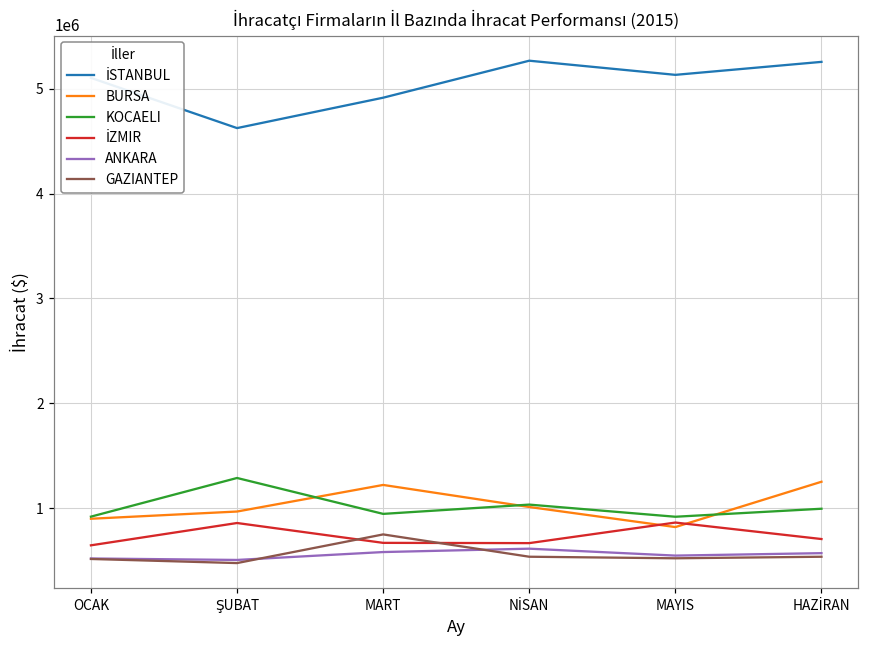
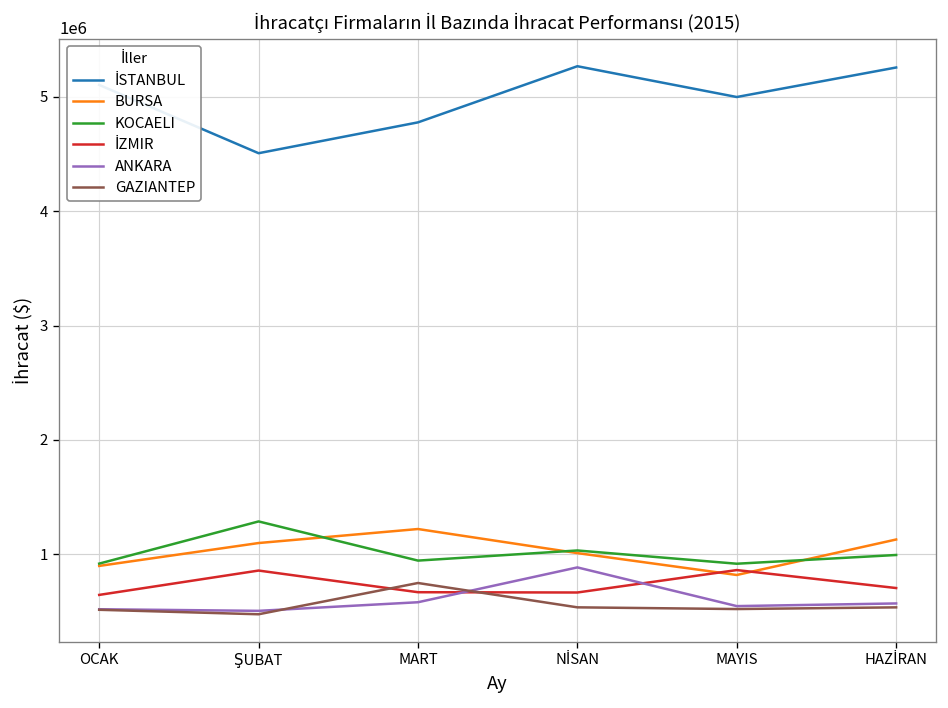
  {
    "İSTANBUL": {
-     "ŞUBAT": 4600000,
-     "MART": 4900000,
+     "ŞUBAT": 4500000,
+     "MART": 4800000,
      "NİSAN": 5300000,
-     "MAYIS": 5100000,
+     "MAYIS": 5000000,
      "HAZİRAN": 5300000
    },
    "BURSA": {
-     "ŞUBAT": 1000000,
+     "ŞUBAT": 1100000,
      "MART": 1200000,
      "MAYIS": 800000,
-     "HAZİRAN": 1300000
+     "HAZİRAN": 1100000
    },
    "KOCAELI": {
      "ŞUBAT": 1300000,
      "MART": 900000,
      "MAYIS": 900000,
      "HAZİRAN": 1000000
    },
    "İZMIR": {
      "OCAK": 600000,
      "ŞUBAT": 900000,
      "MART": 700000,
      "NİSAN": 700000,
      "MAYIS": 900000,
      "HAZİRAN": 700000
    },
    "ANKARA": {
      "ŞUBAT": 500000,
      "MART": 600000,
-     "NİSAN": 600000,
+     "NİSAN": 900000,
      "HAZİRAN": 600000
    },
    "GAZIANTEP": {
      "ŞUBAT": 500000,
      "MART": 700000,
      "NİSAN": 500000,
      "HAZİRAN": 500000
    }
  }
